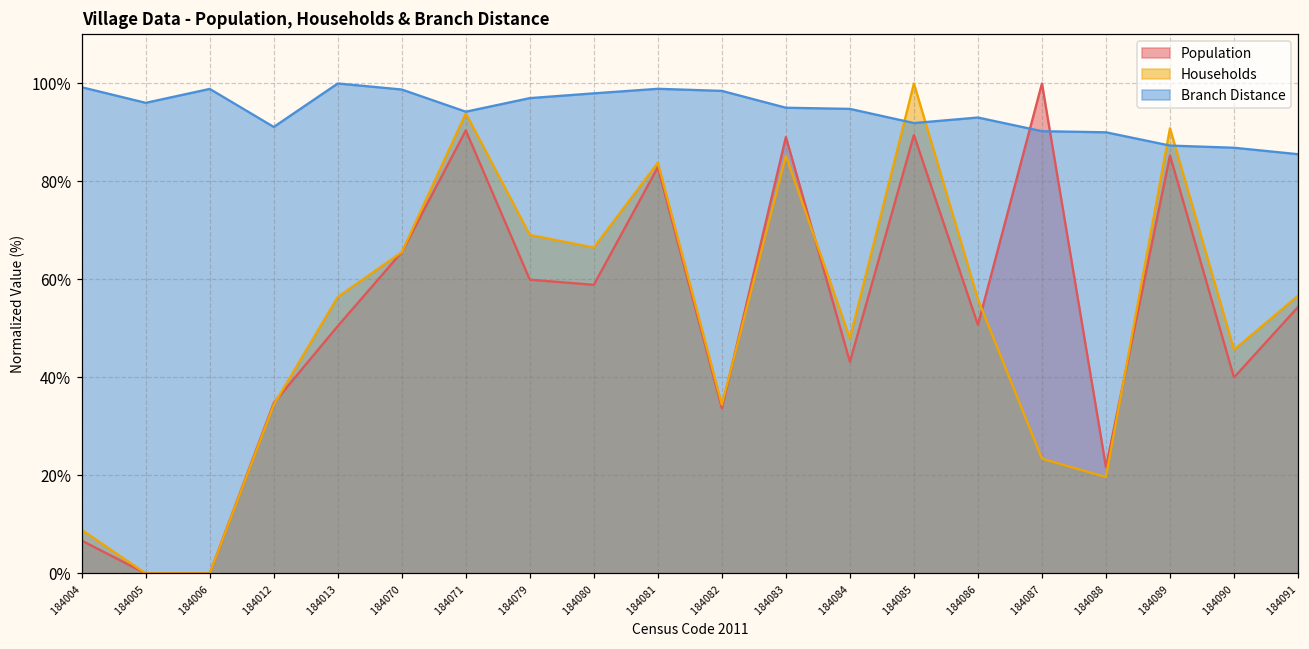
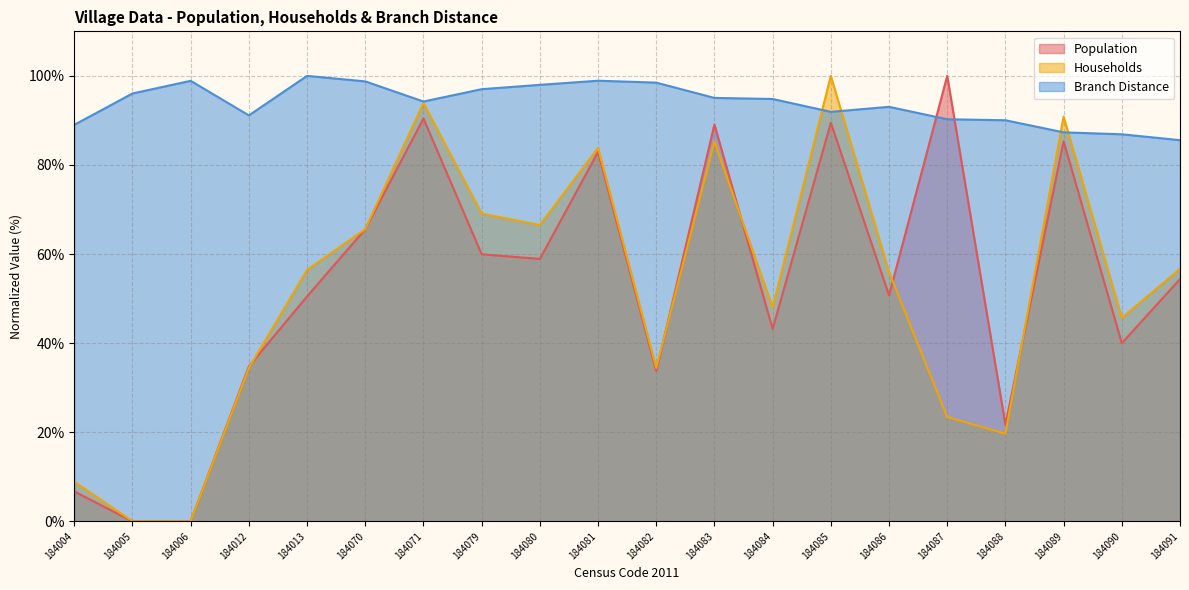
  {
    "Population": {
      "184004": "7%",
      "184013": "50%",
      "184071": "90%",
      "184079": "60%",
      "184080": "59%",
      "184081": "83%",
      "184082": "34%",
      "184083": "89%",
      "184084": "43%",
      "184085": "89%",
      "184086": "51%",
      "184087": "100%",
      "184088": "22%",
      "184089": "85%",
      "184090": "40%",
      "184091": "54%"
    },
    "Households": {
      "184004": "9%",
      "184013": "56%",
      "184079": "69%",
      "184080": "67%",
      "184081": "84%",
      "184082": "34%",
      "184083": "85%",
      "184084": "48%",
      "184085": "100%",
      "184086": "56%",
      "184087": "23%",
      "184088": "20%",
      "184089": "91%",
      "184090": "46%",
      "184091": "57%"
    },
    "Branch Distance": {
-     "184004": "99%",
+     "184004": "89%",
      "184005": "96%",
      "184006": "99%",
      "184012": "91%",
      "184013": "100%",
      "184070": "99%",
      "184079": "97%",
      "184080": "98%",
      "184081": "99%",
      "184082": "98%",
      "184083": "95%",
      "184084": "95%",
      "184085": "92%",
      "184086": "93%",
      "184087": "90%",
      "184088": "90%",
      "184089": "87%",
      "184090": "87%",
      "184091": "86%"
    }
  }
